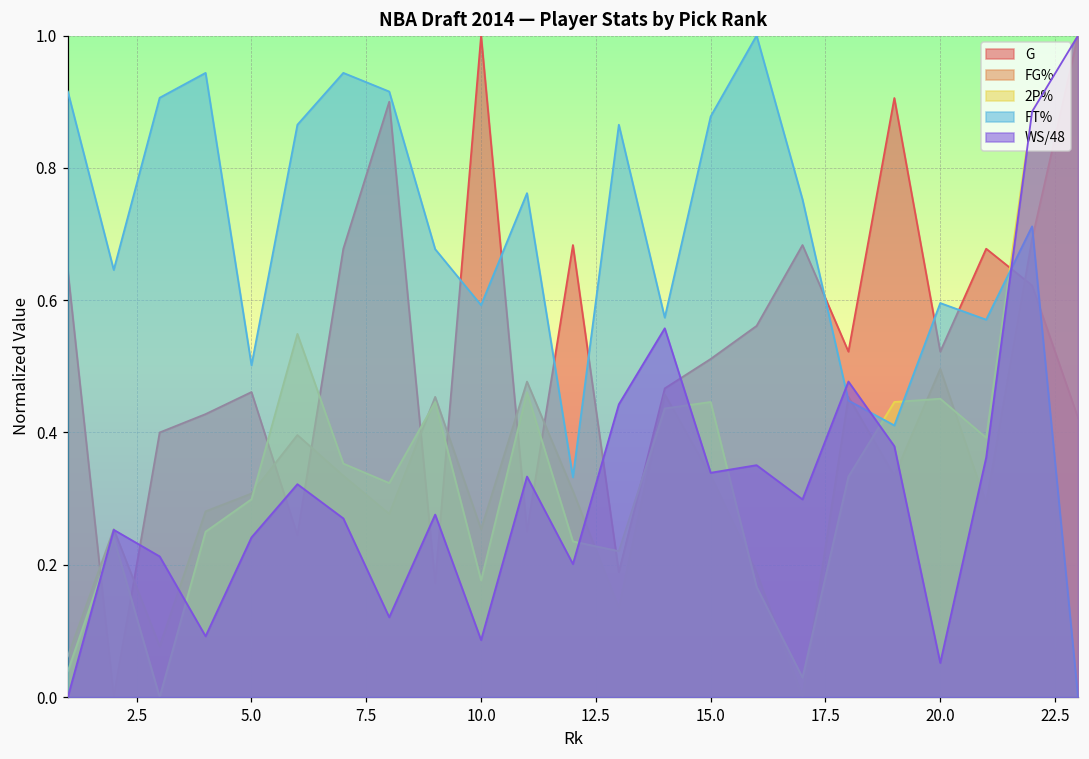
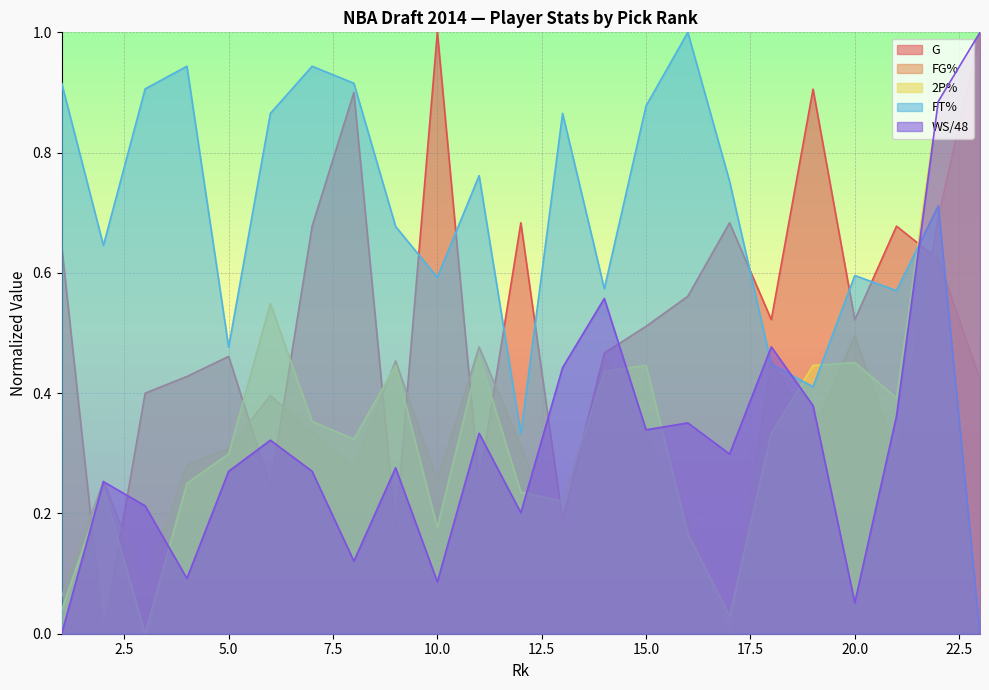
  {
    "2P%": {
      "5.0": 0.30,
      "10.0": 0.18,
      "15.0": 0.45,
      "20.0": 0.45
    },
    "FT%": {
-     "5.0": 0.50,
+     "5.0": 0.48,
      "10.0": 0.59,
      "15.0": 0.88,
      "20.0": 0.60
    },
    "WS/48": {
-     "5.0": 0.24,
+     "5.0": 0.27,
      "10.0": 0.09,
      "15.0": 0.34,
      "20.0": 0.05
    }
  }
